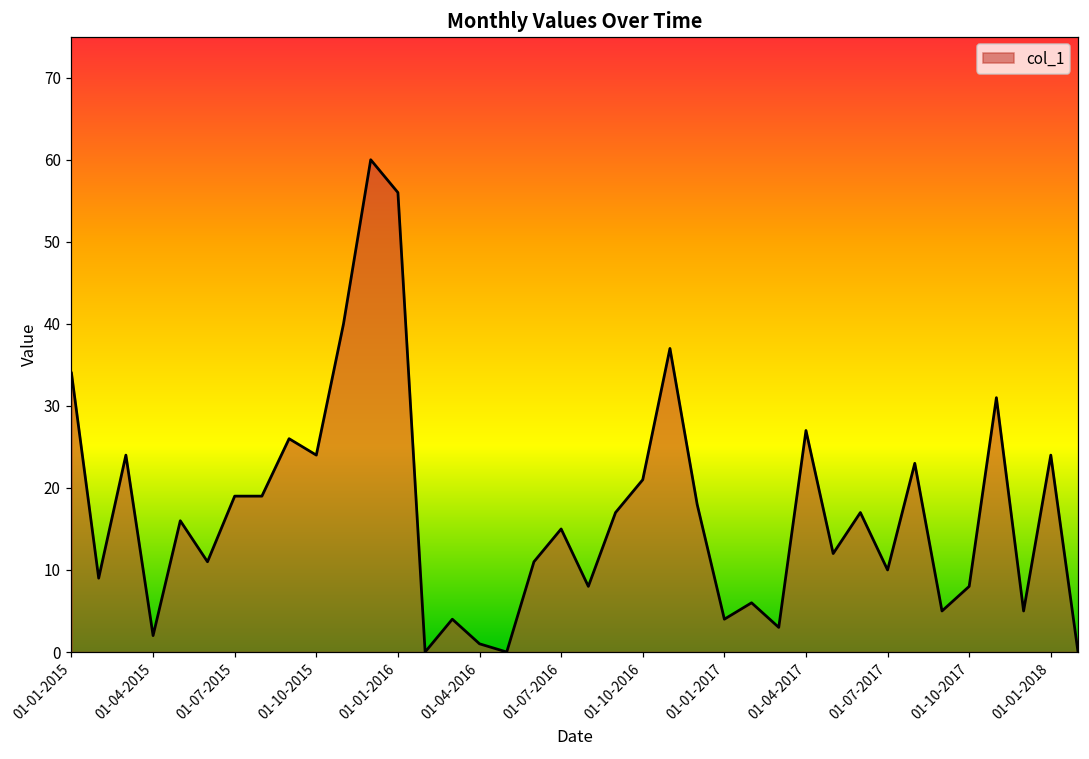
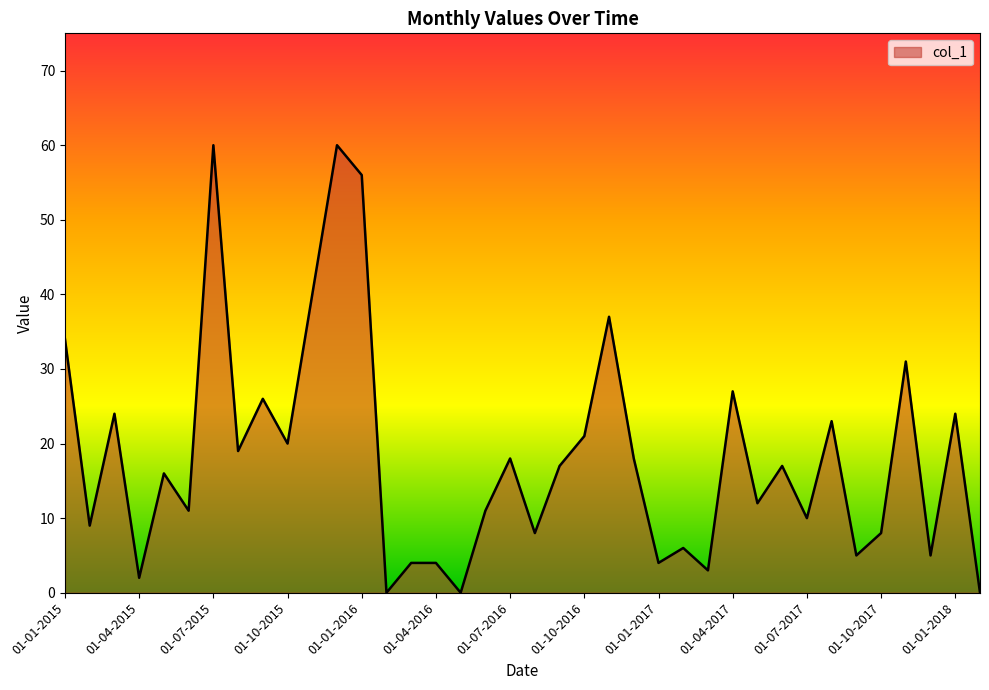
  {
    "01-01-2015": 34,
    "01-04-2015": 2,
-   "01-07-2015": 19,
-   "01-10-2015": 24,
+   "01-07-2015": 60,
+   "01-10-2015": 20,
    "01-01-2016": 56,
-   "01-04-2016": 1,
-   "01-07-2016": 15,
+   "01-04-2016": 4,
+   "01-07-2016": 18,
    "01-10-2016": 21,
    "01-01-2017": 4,
    "01-04-2017": 27,
    "01-07-2017": 10,
    "01-10-2017": 8,
    "01-01-2018": 24
  }
